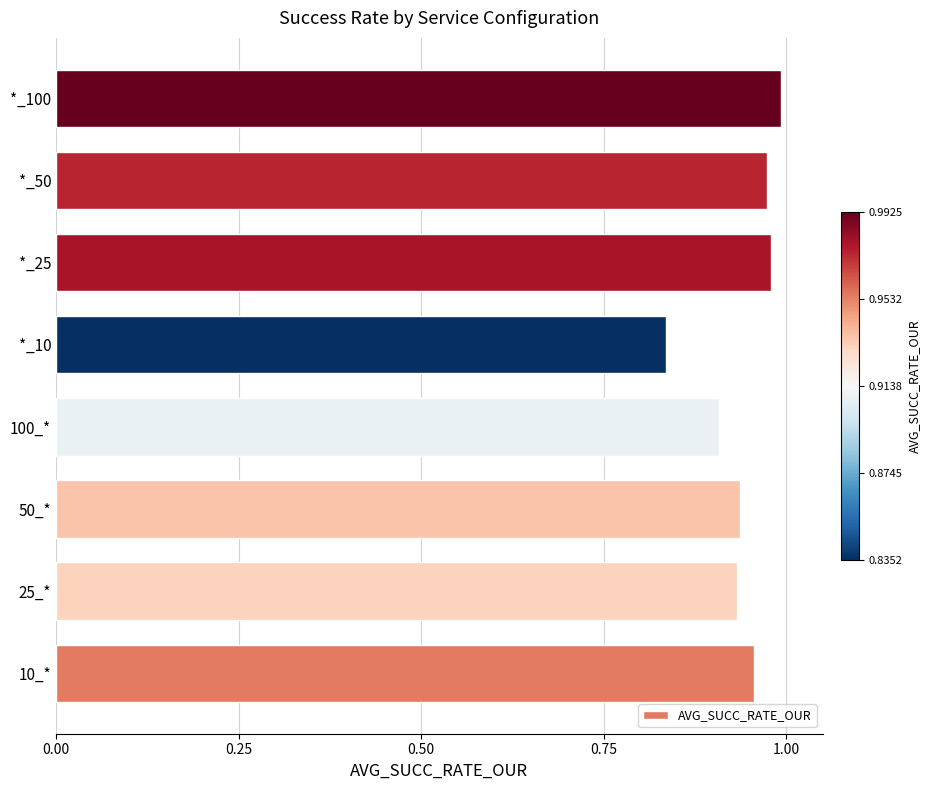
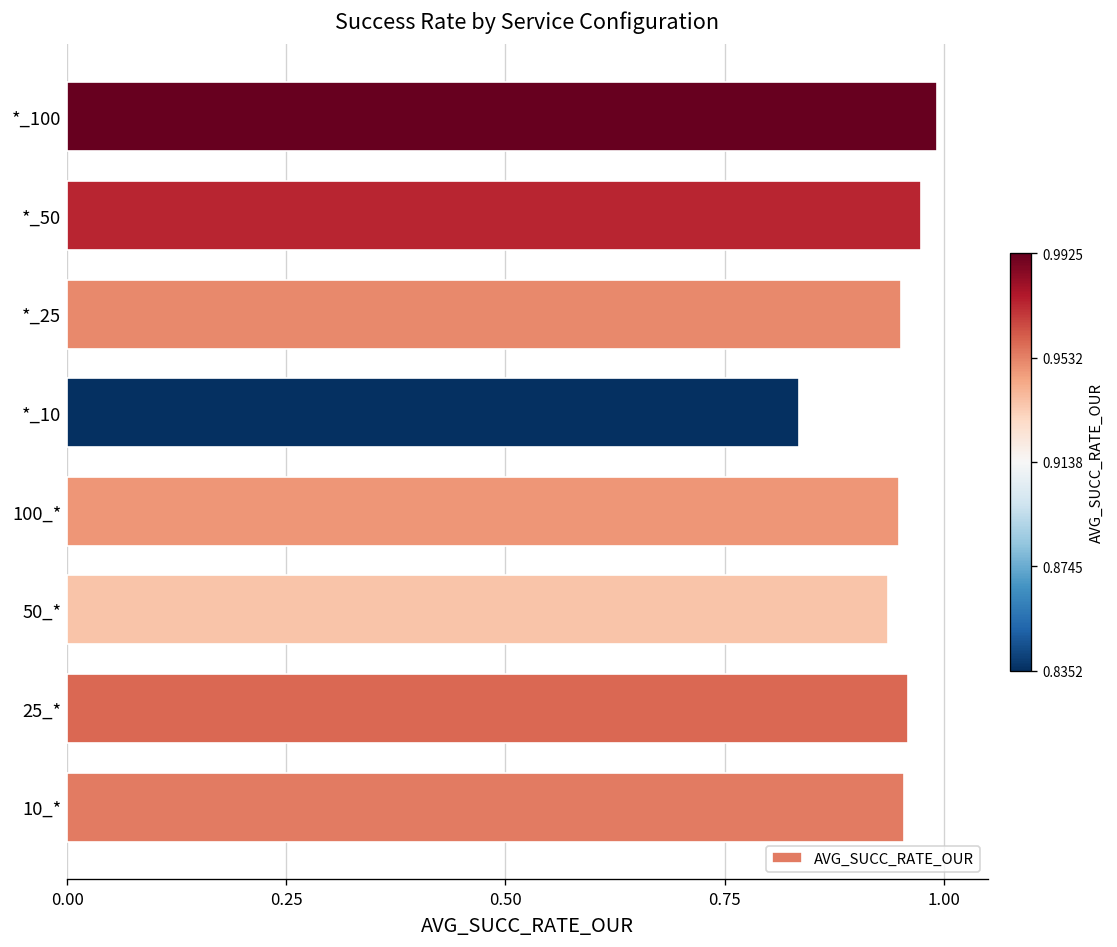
  {
    "*_100": 0.99,
    "*_50": 0.97,
-   "*_25": 0.98,
+   "*_25": 0.95,
    "*_10": 0.84,
-   "100_*": 0.91,
+   "100_*": 0.95,
    "50_*": 0.94,
-   "25_*": 0.93,
+   "25_*": 0.96,
    "10_*": 0.96
  }
